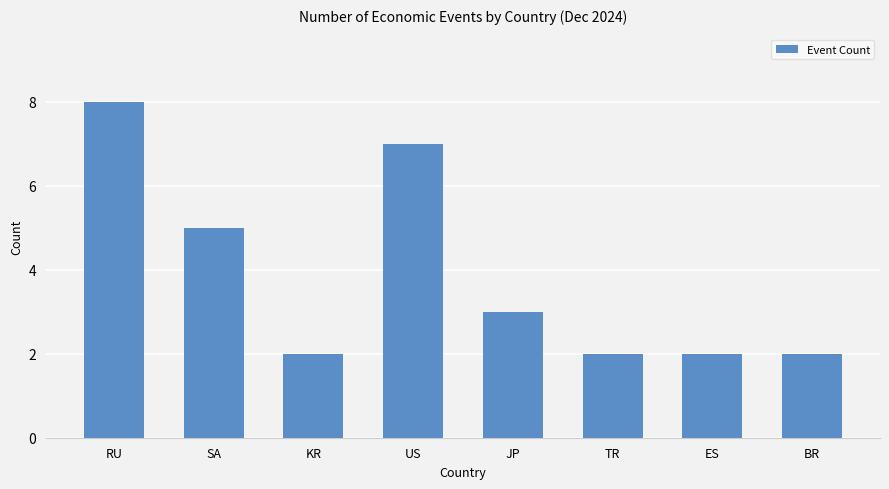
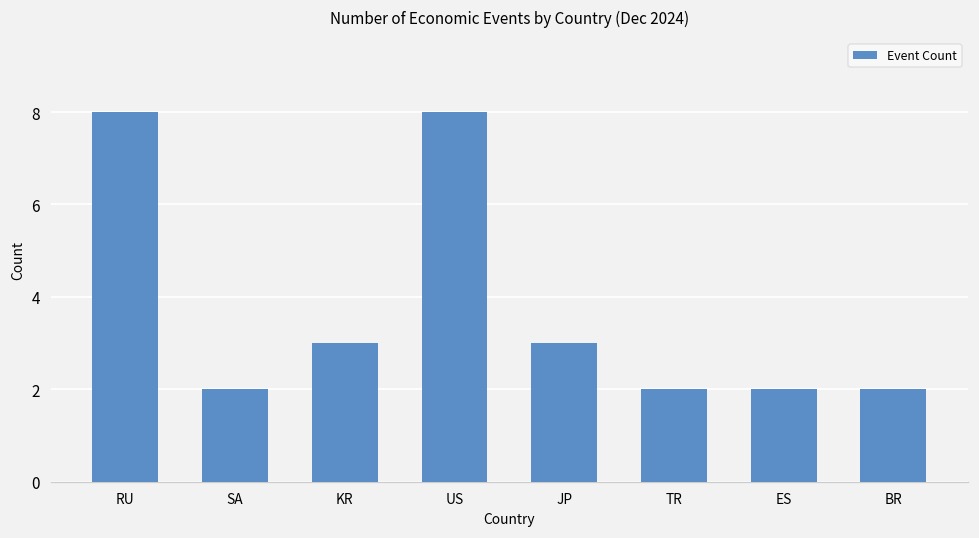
  {
    "RU": 8,
-   "SA": 5,
-   "KR": 2,
-   "US": 7,
+   "SA": 2,
+   "KR": 3,
+   "US": 8,
    "JP": 3,
    "TR": 2,
    "ES": 2,
    "BR": 2
  }
